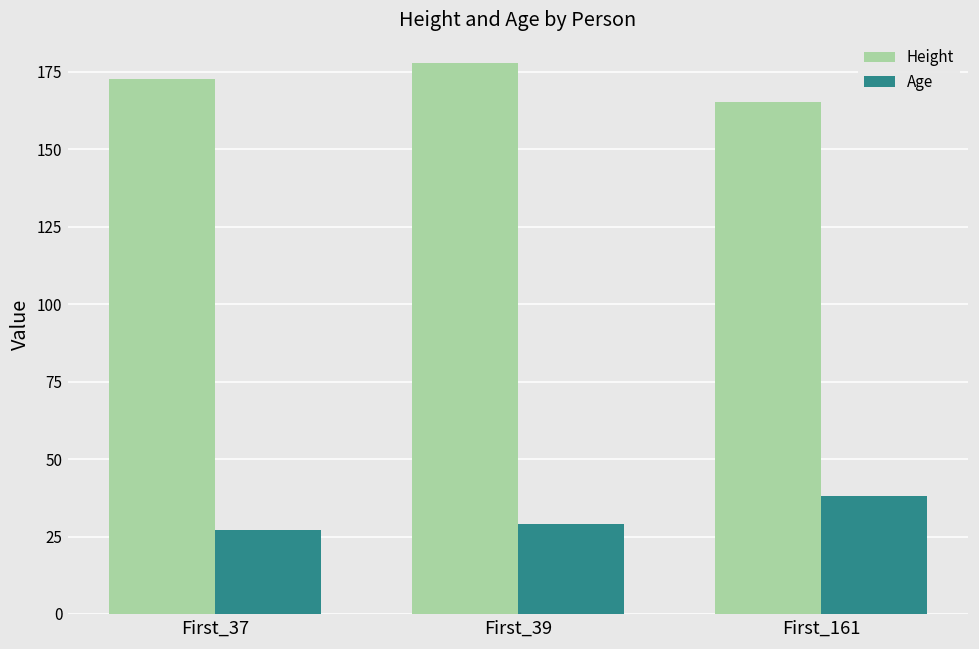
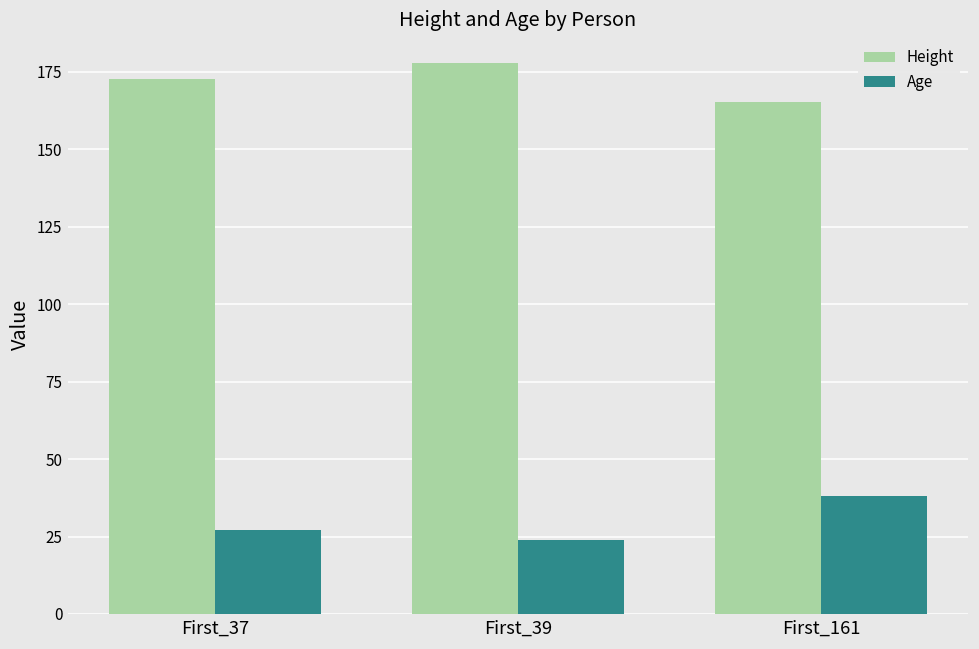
  {
    "Height": {
      "First_37": 173,
      "First_39": 178,
      "First_161": 165
    },
    "Age": {
      "First_37": 27,
-     "First_39": 29,
+     "First_39": 24,
      "First_161": 38
    }
  }
